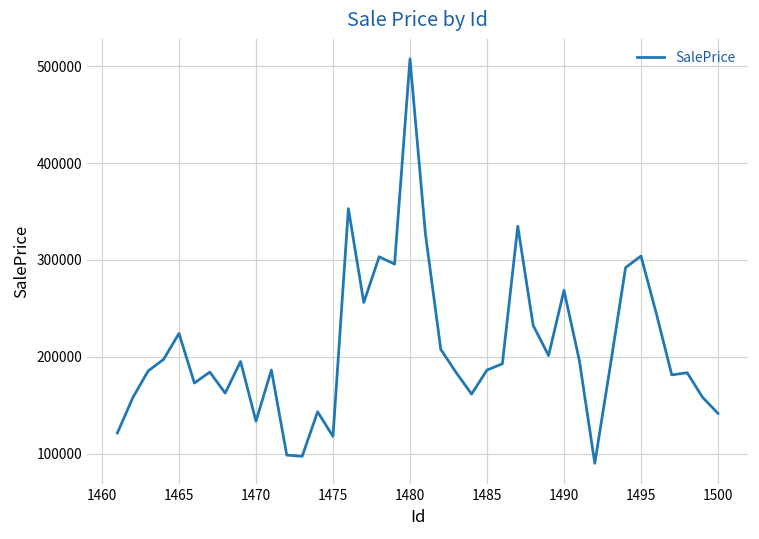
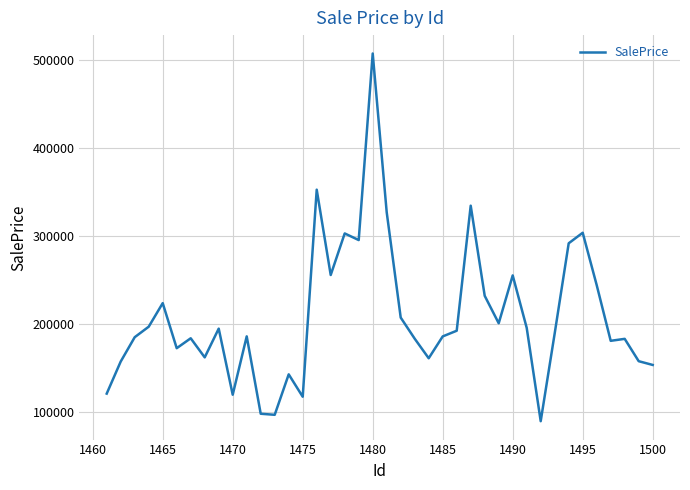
  {
    "1465": 220000,
-   "1470": 130000,
+   "1470": 120000,
    "1475": 120000,
    "1480": 510000,
    "1485": 190000,
-   "1490": 270000,
+   "1490": 260000,
    "1495": 300000,
-   "1500": 140000
+   "1500": 150000
  }
